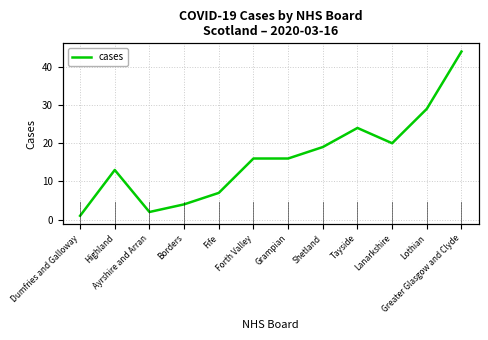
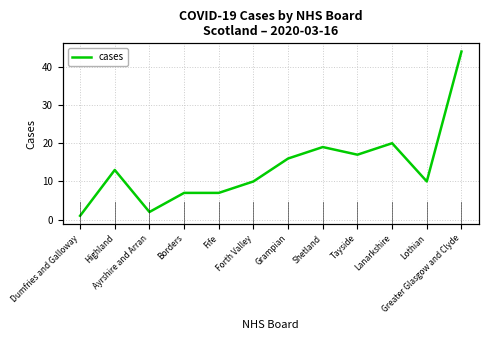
  {
    "Dumfries and Galloway": 1,
    "Highland": 13,
    "Ayrshire and Arran": 2,
-   "Borders": 4,
+   "Borders": 7,
    "Fife": 7,
-   "Forth Valley": 16,
+   "Forth Valley": 10,
    "Grampian": 16,
    "Shetland": 19,
-   "Tayside": 24,
+   "Tayside": 17,
    "Lanarkshire": 20,
-   "Lothian": 29,
+   "Lothian": 10,
    "Greater Glasgow and Clyde": 44
  }
